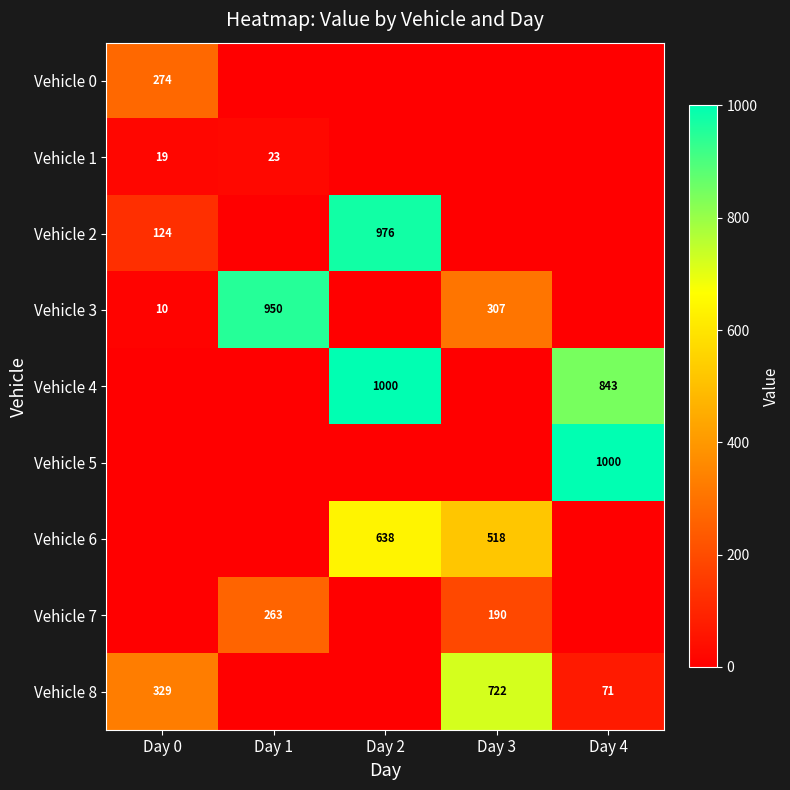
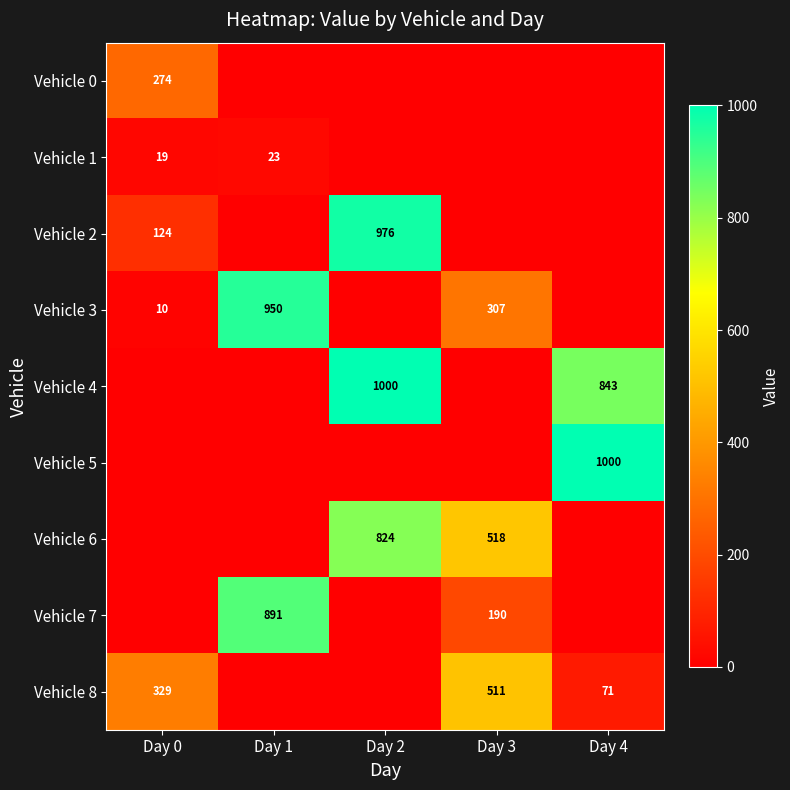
  {
    "Vehicle 0": {
      "Day 0": 274
    },
    "Vehicle 1": {
      "Day 0": 19,
      "Day 1": 23
    },
    "Vehicle 2": {
      "Day 0": 124,
      "Day 2": 976
    },
    "Vehicle 3": {
      "Day 0": 10,
      "Day 1": 950,
      "Day 3": 307
    },
    "Vehicle 4": {
      "Day 2": 1000,
      "Day 4": 843
    },
    "Vehicle 5": {
      "Day 4": 1000
    },
    "Vehicle 6": {
-     "Day 2": 638,
+     "Day 2": 824,
      "Day 3": 518
    },
    "Vehicle 7": {
-     "Day 1": 263,
+     "Day 1": 891,
      "Day 3": 190
    },
    "Vehicle 8": {
      "Day 0": 329,
-     "Day 3": 722,
+     "Day 3": 511,
      "Day 4": 71
    }
  }
